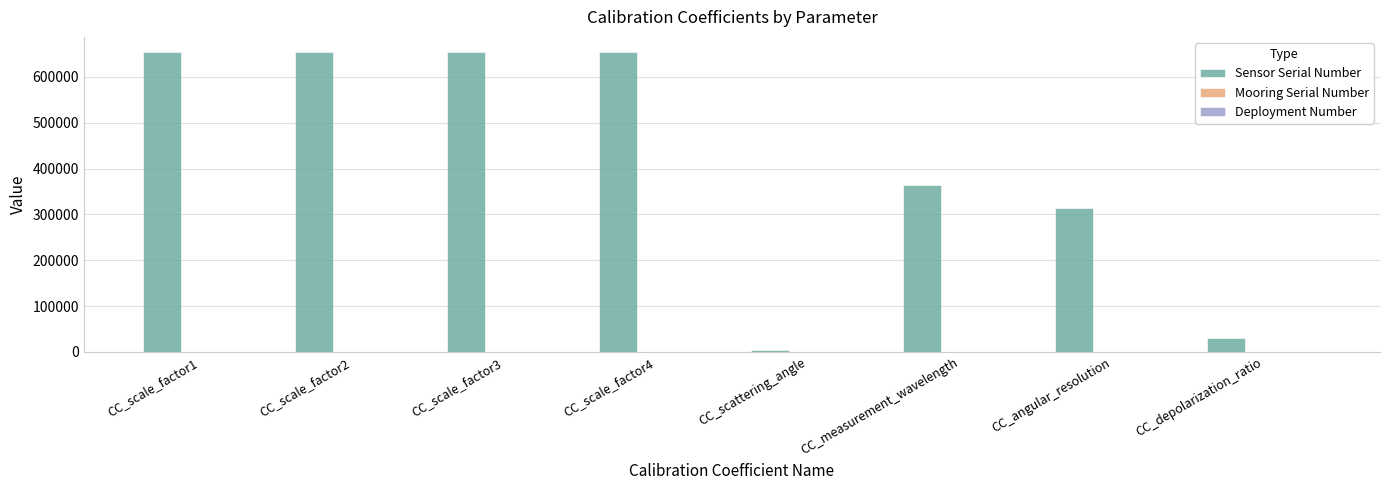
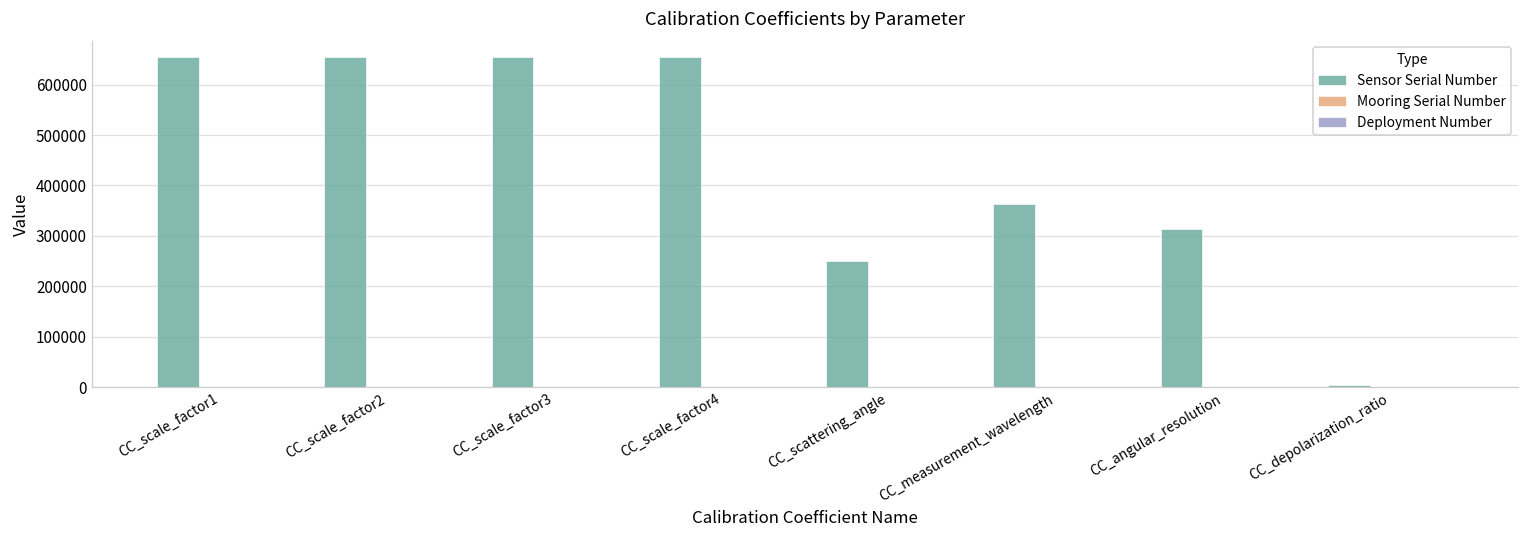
  {
    "Sensor Serial Number": {
      "CC_scale_factor1": 650000,
      "CC_scale_factor2": 650000,
      "CC_scale_factor3": 650000,
      "CC_scale_factor4": 650000,
-     "CC_scattering_angle": 0,
+     "CC_scattering_angle": 250000,
      "CC_measurement_wavelength": 360000,
      "CC_angular_resolution": 310000,
-     "CC_depolarization_ratio": 30000
+     "CC_depolarization_ratio": 0
    }
  }
